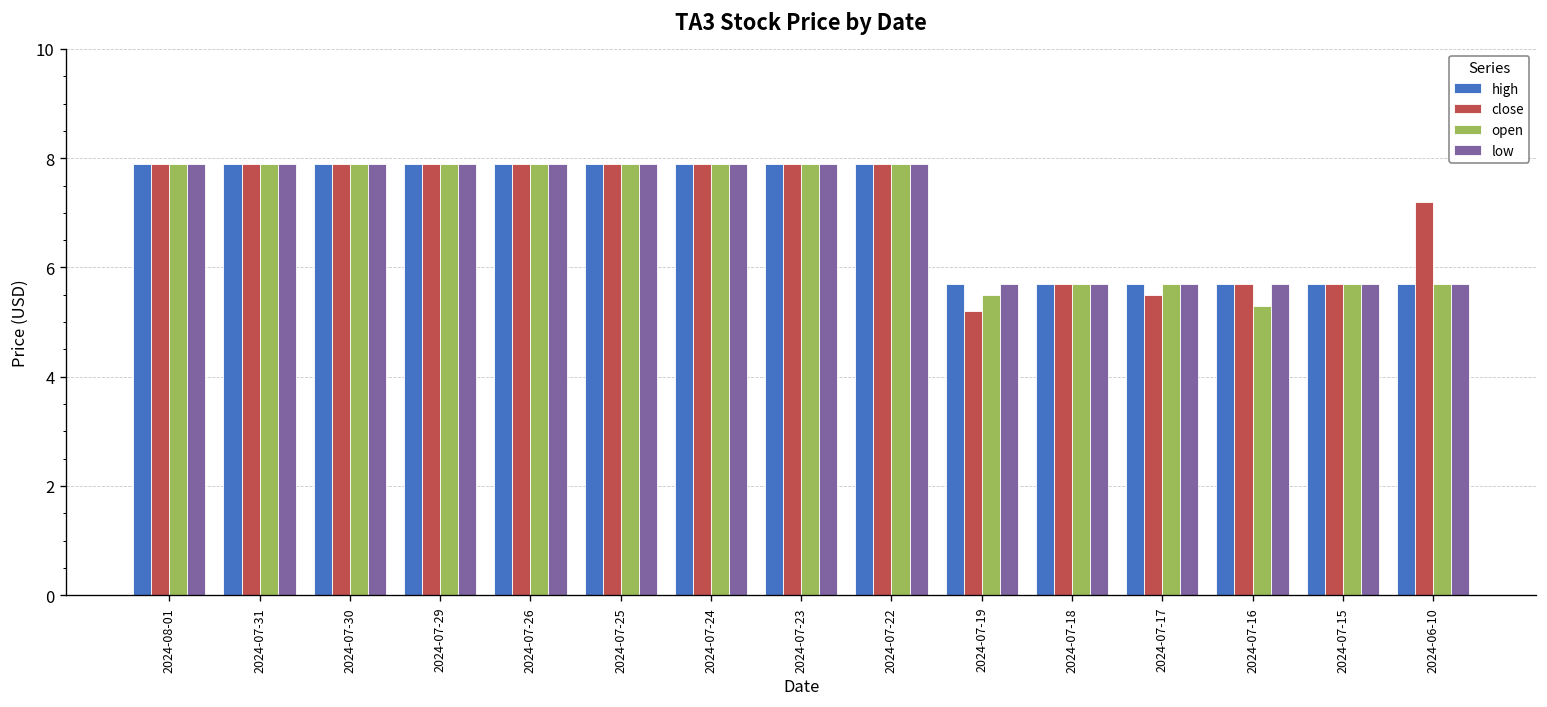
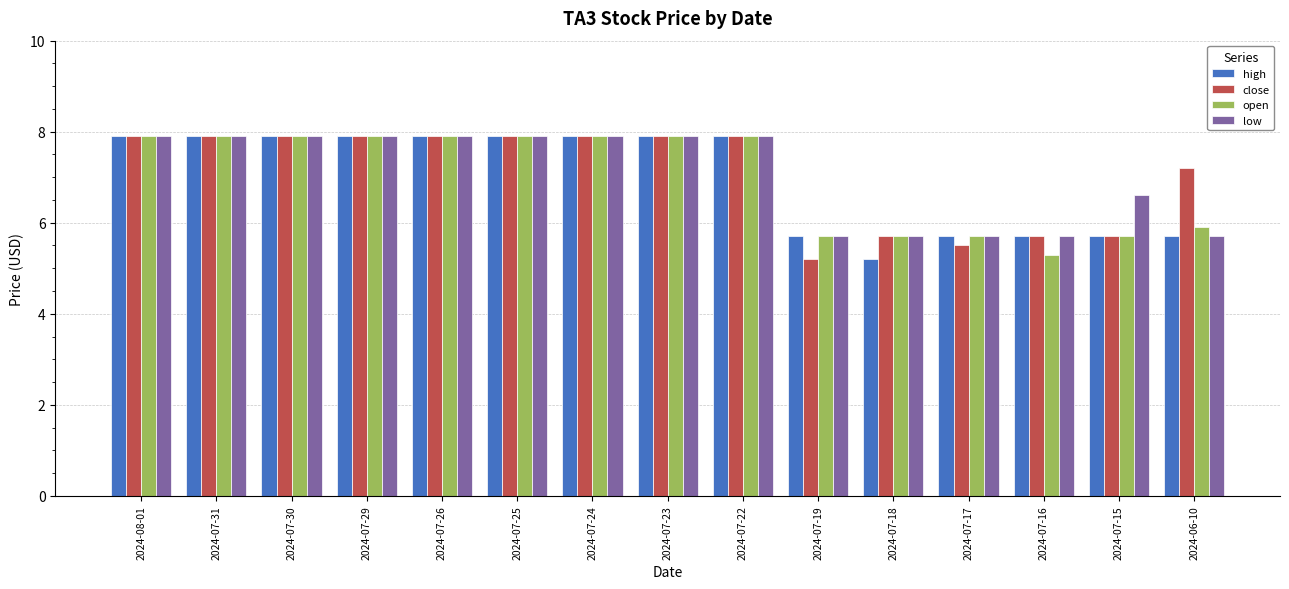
  {
    "high": {
      "2024-08-01": 7.9,
      "2024-07-31": 7.9,
      "2024-07-30": 7.9,
      "2024-07-29": 7.9,
      "2024-07-26": 7.9,
      "2024-07-25": 7.9,
      "2024-07-24": 7.9,
      "2024-07-23": 7.9,
      "2024-07-22": 7.9,
      "2024-07-19": 5.7,
-     "2024-07-18": 5.7,
+     "2024-07-18": 5.2,
      "2024-07-17": 5.7,
      "2024-07-16": 5.7,
      "2024-07-15": 5.7,
      "2024-06-10": 5.7
    },
    "close": {
      "2024-08-01": 7.9,
      "2024-07-31": 7.9,
      "2024-07-30": 7.9,
      "2024-07-29": 7.9,
      "2024-07-26": 7.9,
      "2024-07-25": 7.9,
      "2024-07-24": 7.9,
      "2024-07-23": 7.9,
      "2024-07-22": 7.9,
      "2024-07-19": 5.2,
      "2024-07-18": 5.7,
      "2024-07-17": 5.5,
      "2024-07-16": 5.7,
      "2024-07-15": 5.7,
      "2024-06-10": 7.2
    },
    "open": {
      "2024-08-01": 7.9,
      "2024-07-31": 7.9,
      "2024-07-30": 7.9,
      "2024-07-29": 7.9,
      "2024-07-26": 7.9,
      "2024-07-25": 7.9,
      "2024-07-24": 7.9,
      "2024-07-23": 7.9,
      "2024-07-22": 7.9,
-     "2024-07-19": 5.5,
+     "2024-07-19": 5.7,
      "2024-07-18": 5.7,
      "2024-07-17": 5.7,
      "2024-07-16": 5.3,
      "2024-07-15": 5.7,
-     "2024-06-10": 5.7
+     "2024-06-10": 5.9
    },
    "low": {
      "2024-08-01": 7.9,
      "2024-07-31": 7.9,
      "2024-07-30": 7.9,
      "2024-07-29": 7.9,
      "2024-07-26": 7.9,
      "2024-07-25": 7.9,
      "2024-07-24": 7.9,
      "2024-07-23": 7.9,
      "2024-07-22": 7.9,
      "2024-07-19": 5.7,
      "2024-07-18": 5.7,
      "2024-07-17": 5.7,
      "2024-07-16": 5.7,
-     "2024-07-15": 5.7,
+     "2024-07-15": 6.6,
      "2024-06-10": 5.7
    }
  }
